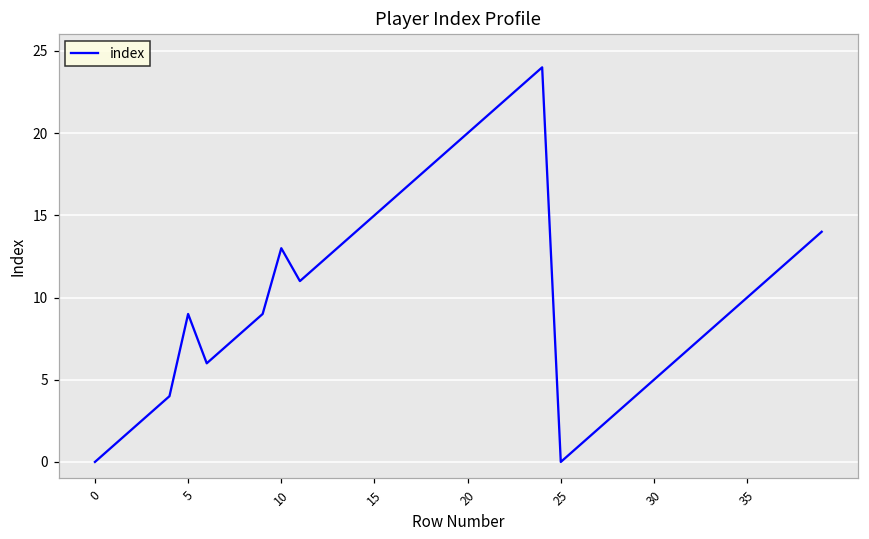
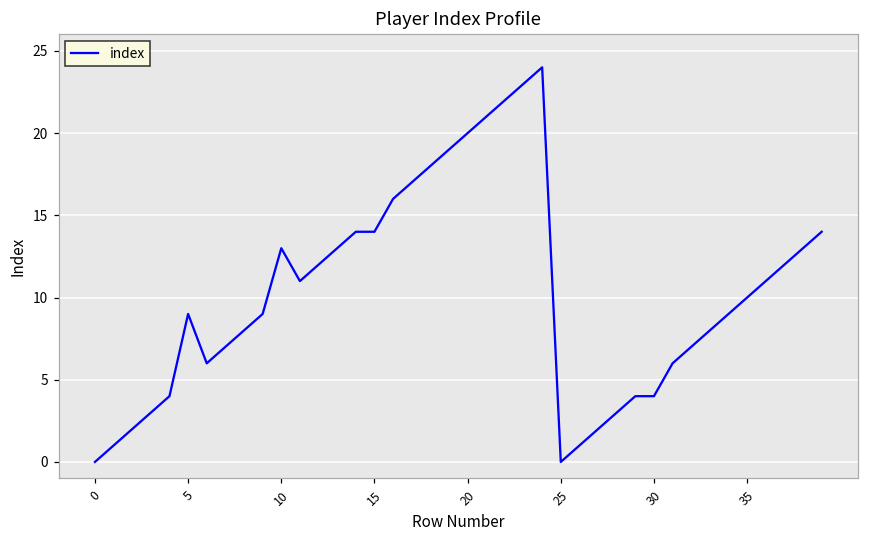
  {
    "0": 0,
    "5": 9,
    "10": 13,
-   "15": 15,
+   "15": 14,
    "20": 20,
    "25": 0,
-   "30": 5,
+   "30": 4,
    "35": 10
  }
